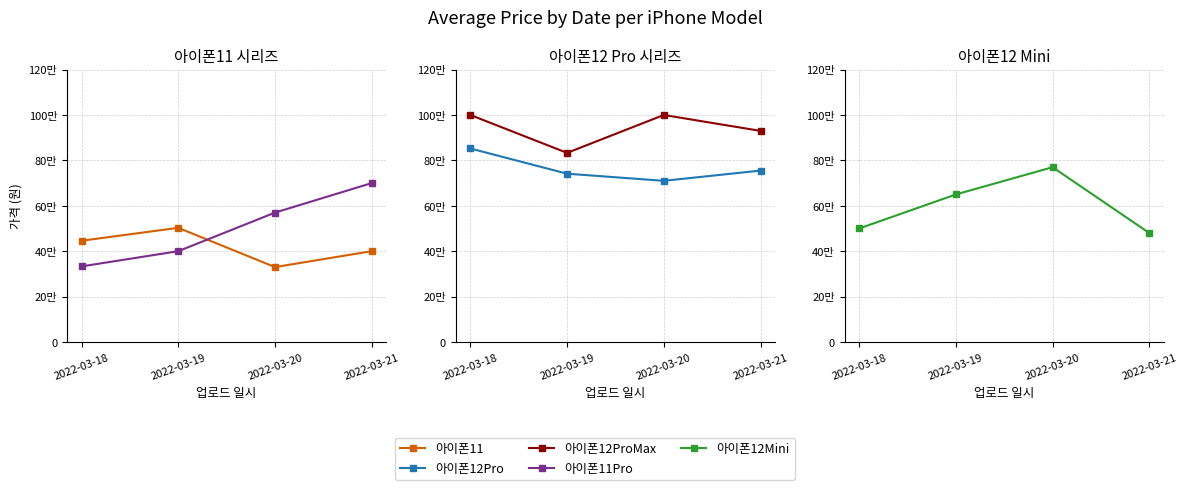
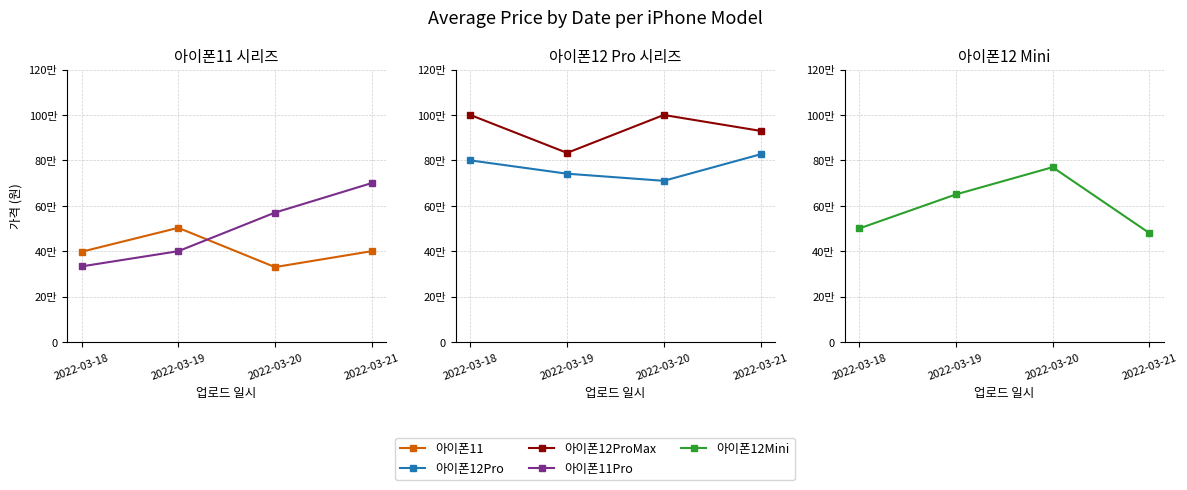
  {
    "아이폰11 시리즈": {
      "아이폰11": {
-       "2022-03-18": "45만",
+       "2022-03-18": "40만",
        "2022-03-19": "50만",
        "2022-03-20": "33만",
        "2022-03-21": "40만"
      },
      "아이폰11Pro": {
        "2022-03-18": "33만",
        "2022-03-19": "40만",
        "2022-03-20": "57만",
        "2022-03-21": "70만"
      }
    },
    "아이폰12 Pro 시리즈": {
      "아이폰12Pro": {
-       "2022-03-18": "85만",
+       "2022-03-18": "80만",
        "2022-03-19": "74만",
        "2022-03-20": "71만",
-       "2022-03-21": "76만"
+       "2022-03-21": "83만"
      },
      "아이폰12ProMax": {
        "2022-03-18": "100만",
        "2022-03-19": "83만",
        "2022-03-20": "100만",
        "2022-03-21": "93만"
      }
    },
    "아이폰12 Mini": {
      "2022-03-18": "50만",
      "2022-03-19": "65만",
      "2022-03-20": "77만",
      "2022-03-21": "48만"
    }
  }
